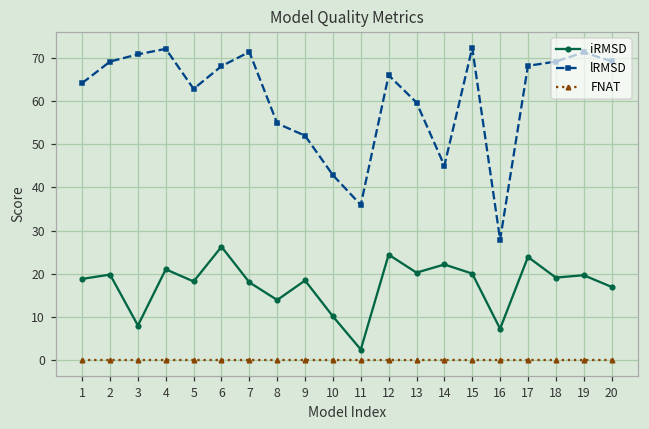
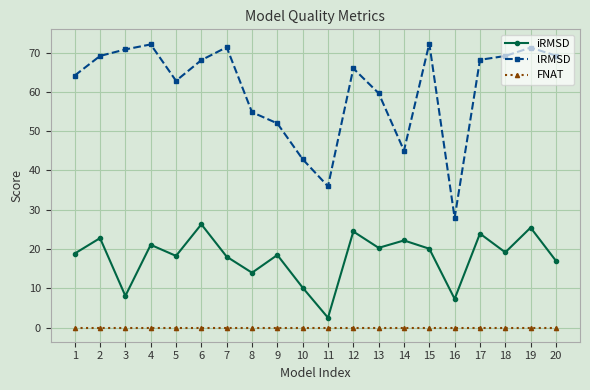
  {
    "iRMSD": {
      "1": 19,
-     "2": 20,
+     "2": 23,
      "3": 8,
      "4": 21,
      "5": 18,
      "6": 26,
      "7": 18,
      "8": 14,
      "9": 18,
      "10": 10,
      "11": 2,
      "12": 24,
      "13": 20,
      "14": 22,
      "15": 20,
      "16": 7,
      "17": 24,
      "18": 19,
-     "19": 20,
+     "19": 25,
      "20": 17
    },
    "lRMSD": {
      "1": 64,
      "2": 69,
      "3": 71,
      "4": 72,
      "5": 63,
      "6": 68,
      "7": 71,
      "8": 55,
      "9": 52,
      "10": 43,
      "11": 36,
      "12": 66,
      "13": 60,
      "14": 45,
      "15": 72,
      "16": 28,
      "17": 68
    },
    "FNAT": {
      "1": 0,
      "2": 0,
      "3": 0,
      "4": 0,
      "5": 0,
      "6": 0,
      "7": 0,
      "8": 0,
      "9": 0,
      "10": 0,
      "11": 0,
      "12": 0,
      "13": 0,
      "14": 0,
      "15": 0,
      "16": 0,
      "17": 0,
      "18": 0,
      "19": 0,
      "20": 0
    }
  }
